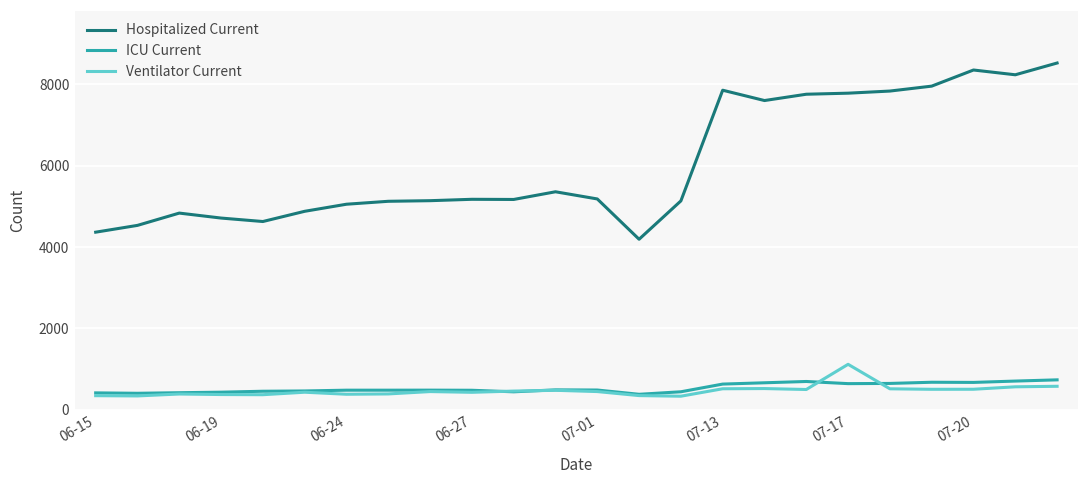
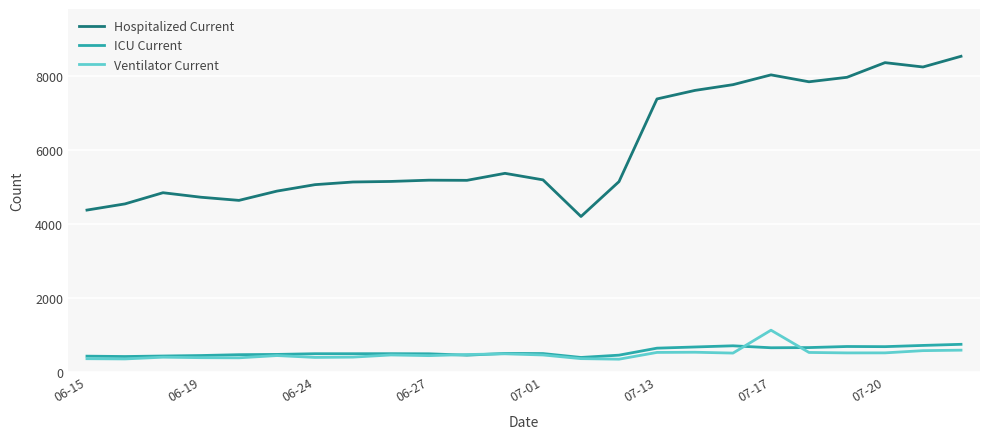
  {
    "Hospitalized Current": {
      "06-15": 4400,
      "06-19": 4700,
      "06-24": 5100,
      "06-27": 5200,
      "07-01": 5200,
-     "07-13": 7900,
-     "07-17": 7800,
+     "07-13": 7400,
+     "07-17": 8000,
      "07-20": 8400
    },
    "ICU Current": {
      "06-24": 500,
      "07-13": 600,
      "07-17": 600,
      "07-20": 700
    },
    "Ventilator Current": {
      "06-24": 400,
      "07-13": 500,
      "07-17": 1100,
      "07-20": 500
    }
  }
